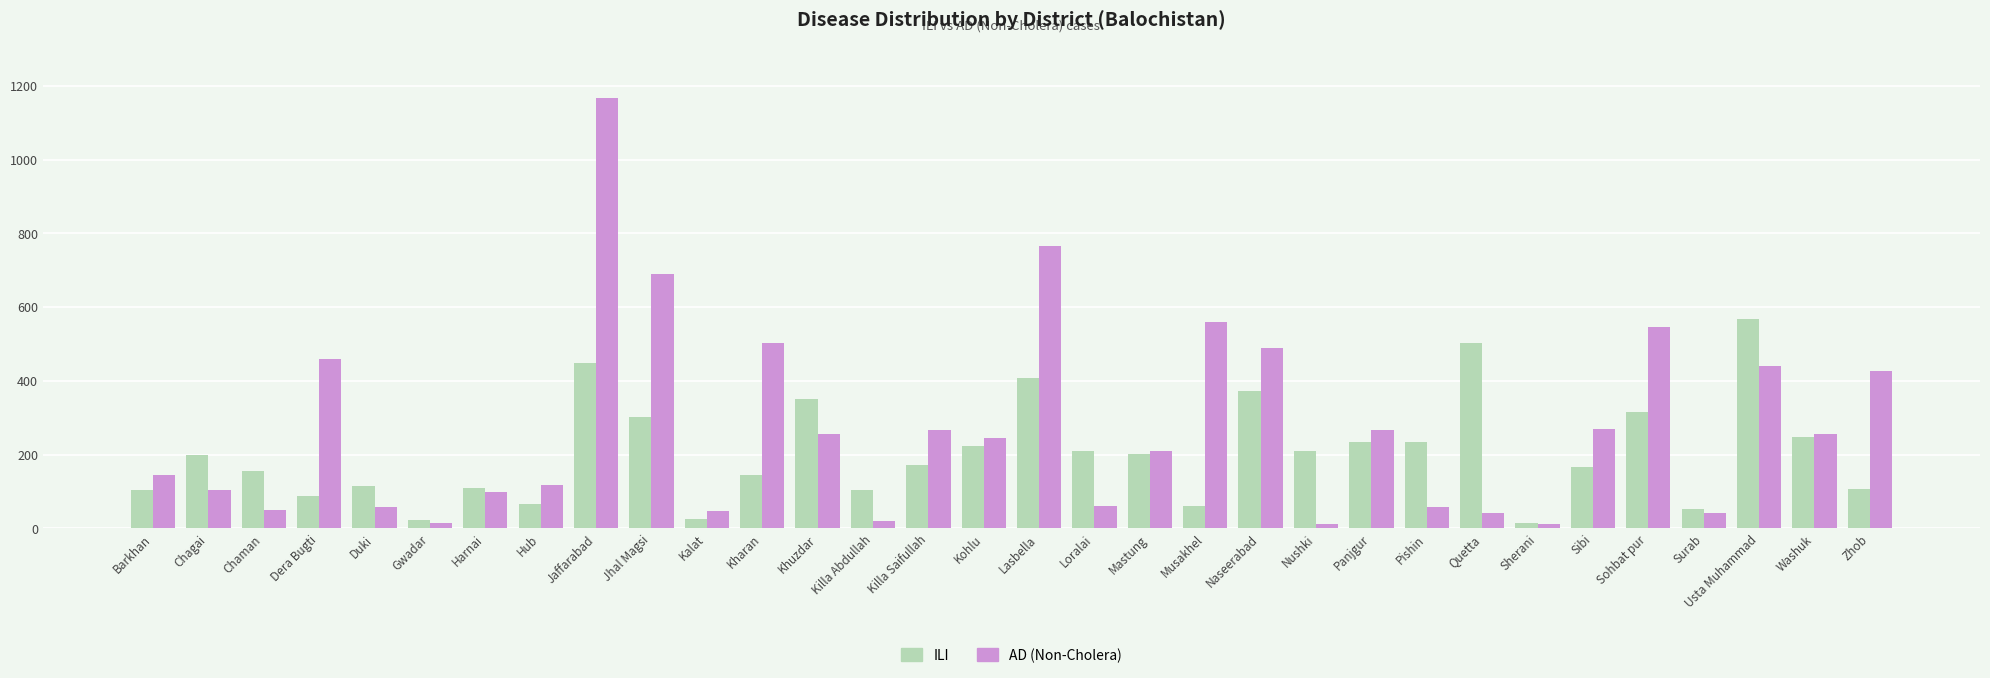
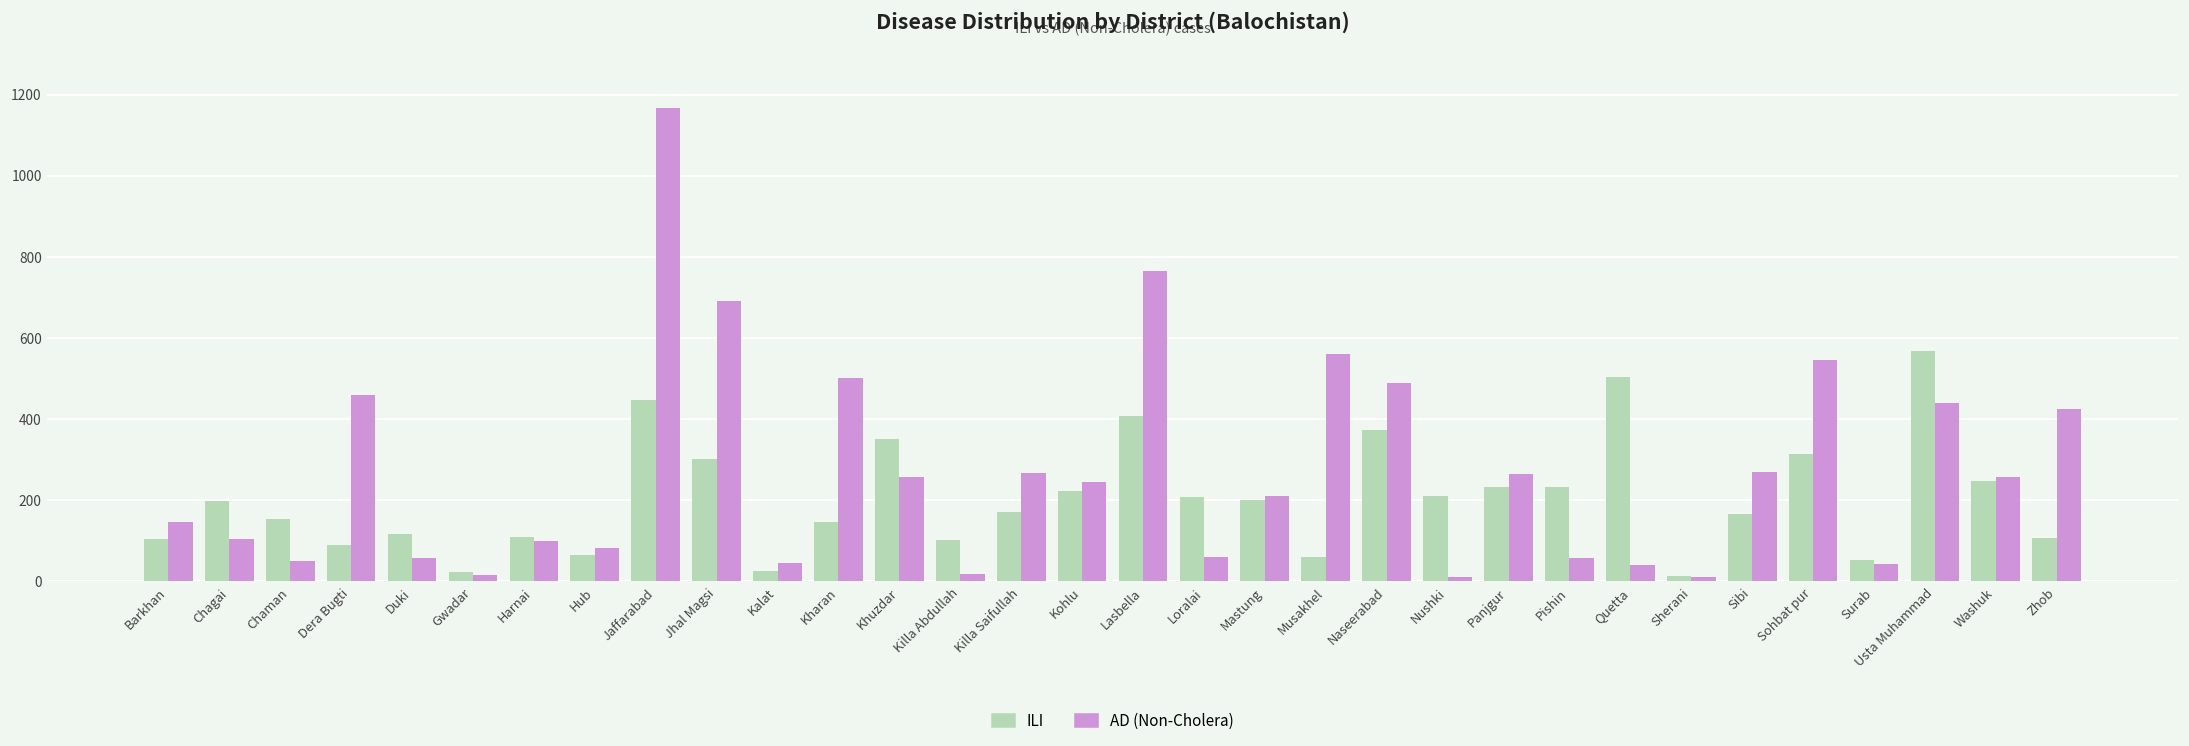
  {
    "ILI": {
      "Barkhan": 110,
      "Chagai": 200,
      "Chaman": 160,
      "Dera Bugti": 90,
      "Duki": 120,
      "Gwadar": 20,
      "Harnai": 110,
      "Hub": 70,
      "Jaffarabad": 450,
      "Jhal Magsi": 300,
      "Kalat": 30,
      "Kharan": 150,
      "Khuzdar": 350,
      "Killa Abdullah": 100,
      "Killa Saifullah": 170,
      "Kohlu": 220,
      "Lasbella": 410,
      "Loralai": 210,
      "Mastung": 200,
      "Musakhel": 60,
      "Naseerabad": 370,
      "Nushki": 210,
      "Panjgur": 230,
      "Pishin": 230,
      "Quetta": 500,
      "Sherani": 10,
      "Sibi": 170,
      "Sohbat pur": 320,
      "Surab": 50,
      "Usta Muhammad": 570,
      "Washuk": 250,
      "Zhob": 110
    },
    "AD (Non-Cholera)": {
      "Barkhan": 150,
      "Chagai": 110,
      "Chaman": 50,
      "Dera Bugti": 460,
      "Duki": 60,
      "Gwadar": 20,
      "Harnai": 100,
-     "Hub": 120,
+     "Hub": 80,
      "Jaffarabad": 1170,
      "Jhal Magsi": 690,
      "Kalat": 50,
      "Kharan": 500,
      "Khuzdar": 260,
      "Killa Abdullah": 20,
      "Killa Saifullah": 270,
      "Kohlu": 240,
      "Lasbella": 770,
      "Loralai": 60,
      "Mastung": 210,
      "Musakhel": 560,
      "Naseerabad": 490,
      "Nushki": 10,
      "Panjgur": 270,
      "Pishin": 60,
      "Quetta": 40,
      "Sherani": 10,
      "Sibi": 270,
      "Sohbat pur": 550,
      "Surab": 40,
      "Usta Muhammad": 440,
      "Washuk": 260,
      "Zhob": 430
    }
  }
